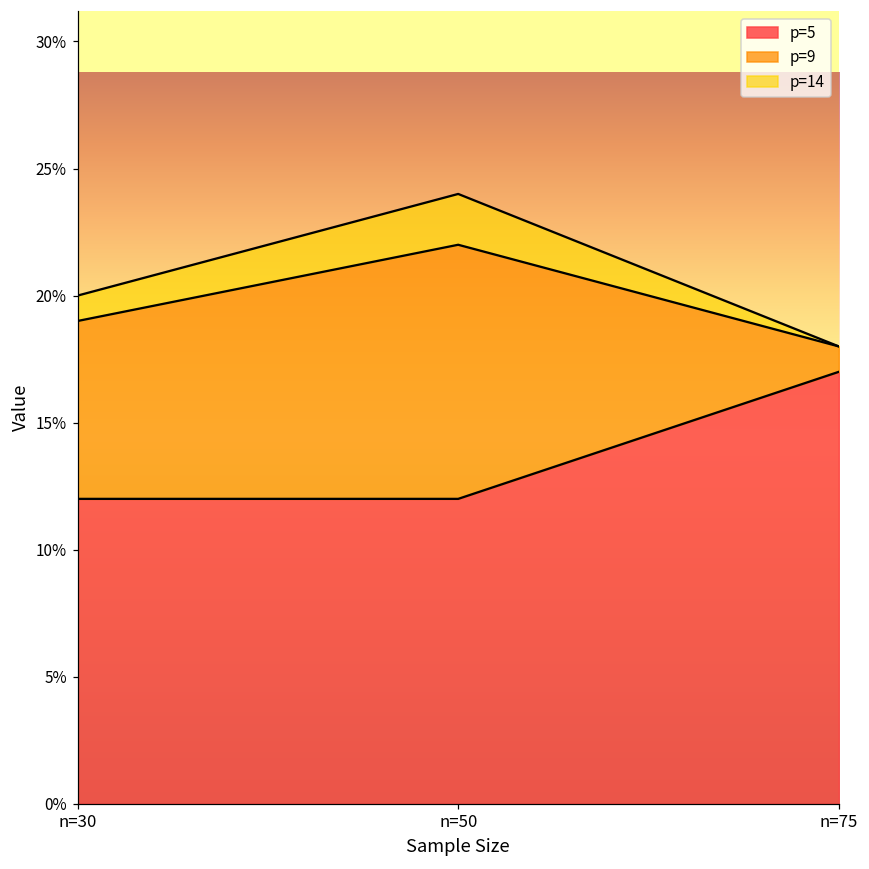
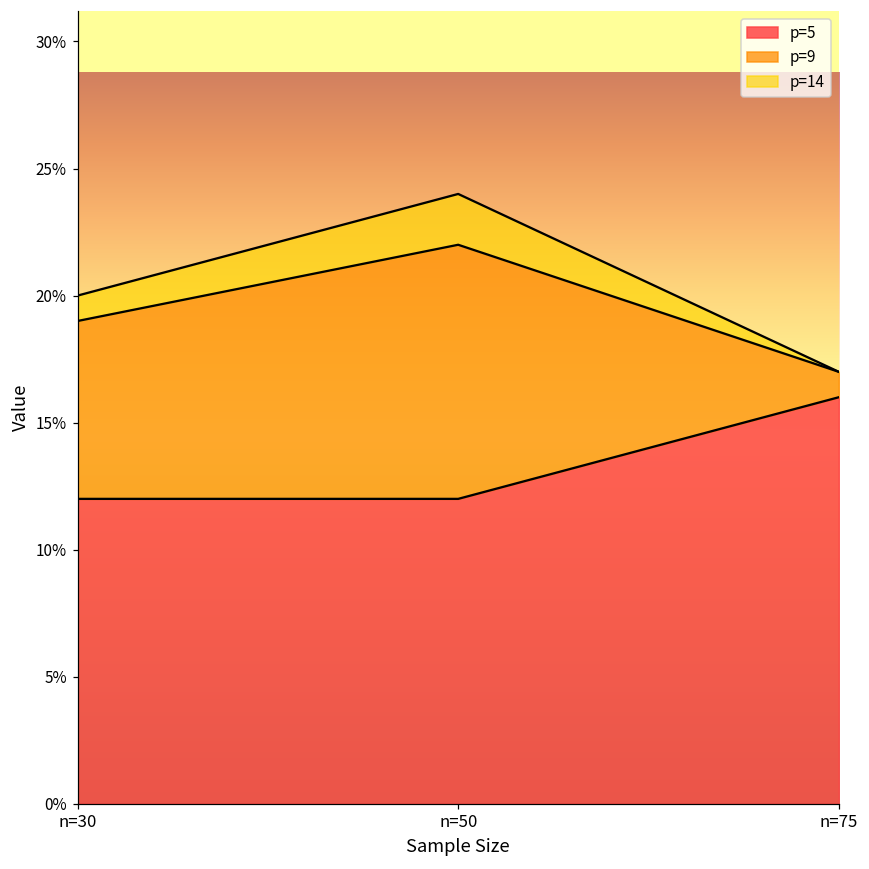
  {
    "p=5": {
      "n=30": "12.0%",
      "n=50": "12.0%",
-     "n=75": "17.0%"
+     "n=75": "16.0%"
    },
    "p=9": {
      "n=30": "7.0%",
      "n=50": "10.0%"
    },
    "p=14": {
      "n=30": "1.0%",
      "n=50": "2.0%"
    }
  }
